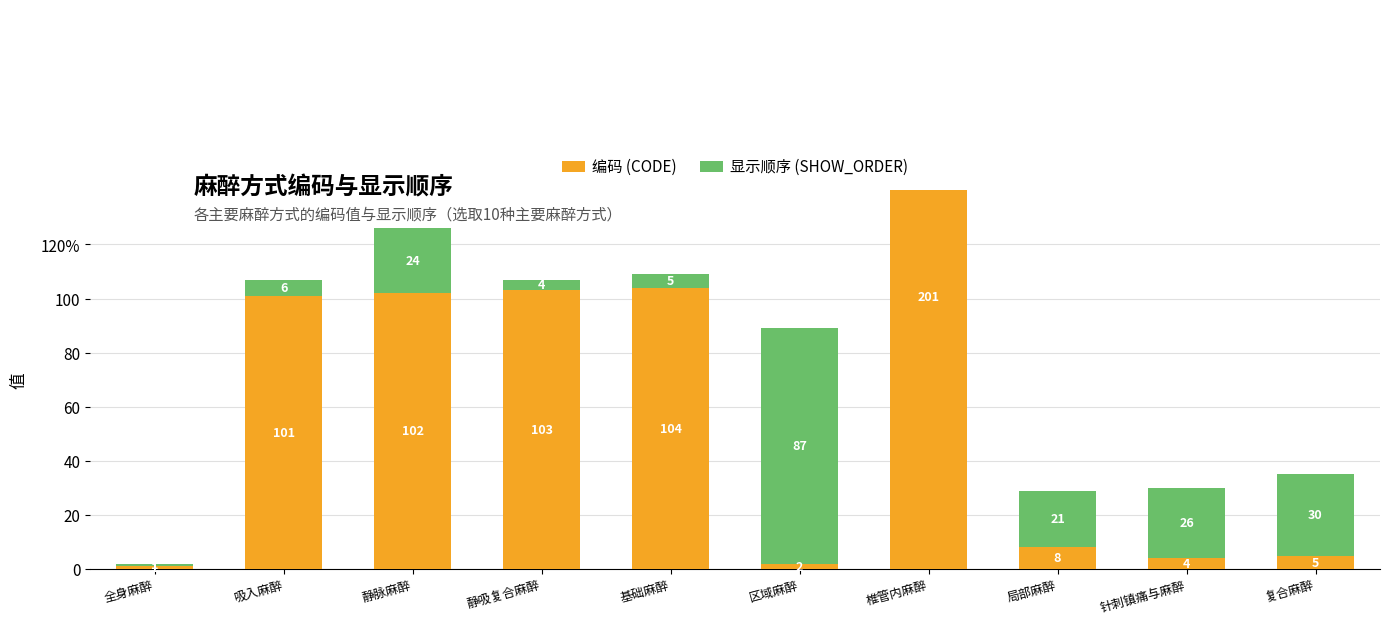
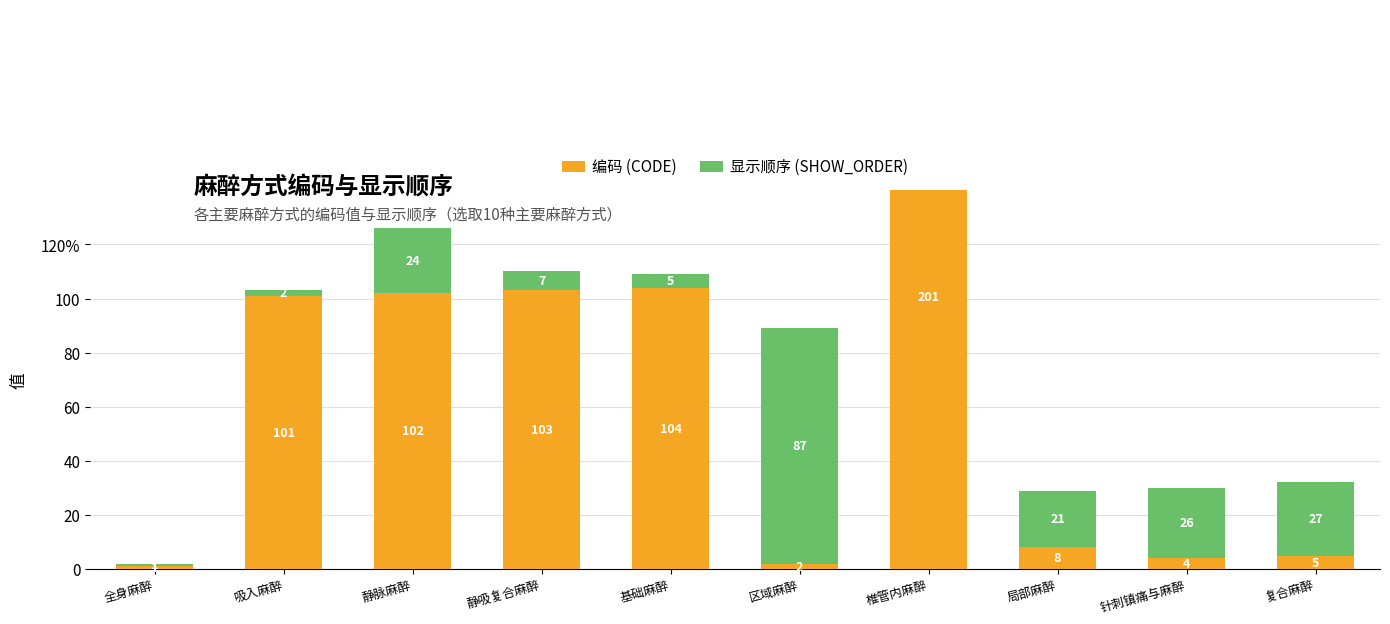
  {
    "编码 (CODE)": {
      "吸入麻醉": 101,
      "静脉麻醉": 102,
      "静吸复合麻醉": 103,
      "基础麻醉": 104,
      "区域麻醉": 2,
      "局部麻醉": 8,
      "针刺镇痛与麻醉": 4,
      "复合麻醉": 5
    },
    "显示顺序 (SHOW_ORDER)": {
-     "吸入麻醉": 6,
+     "吸入麻醉": 2,
      "静脉麻醉": 24,
-     "静吸复合麻醉": 4,
+     "静吸复合麻醉": 7,
      "基础麻醉": 5,
      "区域麻醉": 87,
      "局部麻醉": 21,
      "针刺镇痛与麻醉": 26,
-     "复合麻醉": 30
+     "复合麻醉": 27
    }
  }
